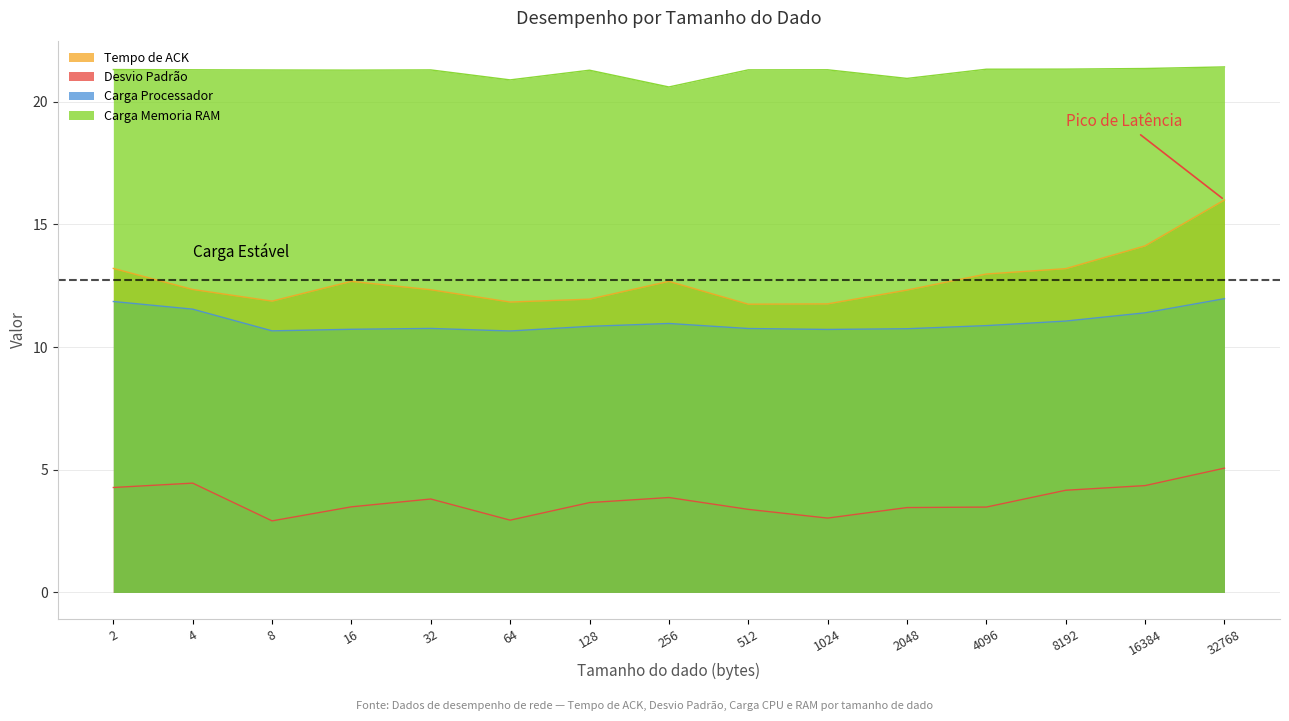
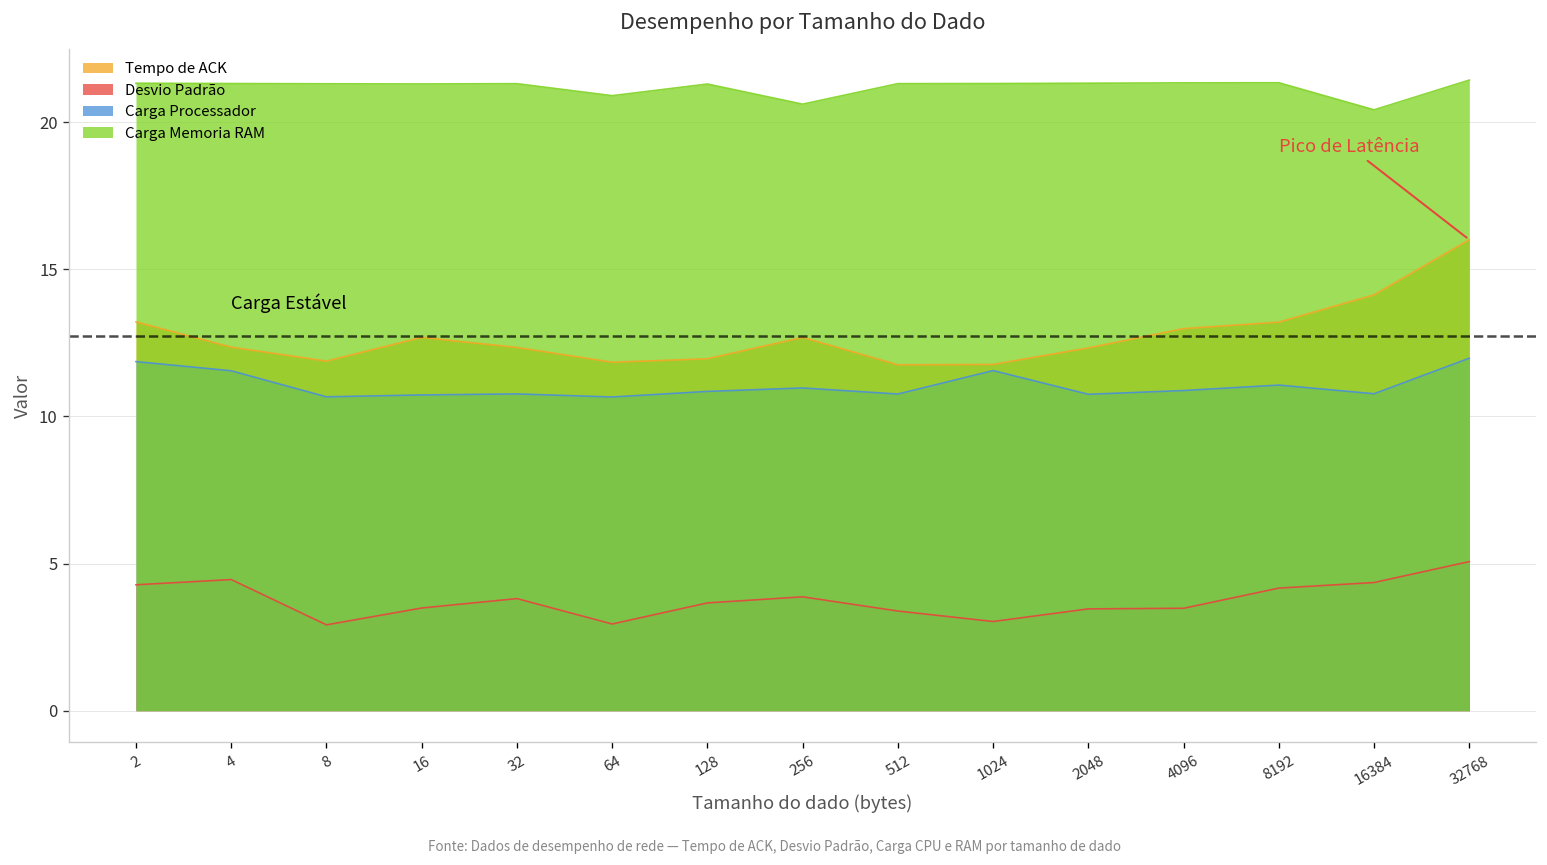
  {
    "Tempo de ACK": {
      "2": 13.2,
      "4": 12.3,
      "8": 11.9,
      "16": 12.7,
      "32": 12.3,
      "64": 11.8,
      "128": 12.0,
      "256": 12.7,
      "512": 11.7,
      "1024": 11.8,
      "2048": 12.3,
      "4096": 13.0,
      "8192": 13.2,
      "16384": 14.1,
      "32768": 16.0
    },
    "Desvio Padrão": {
      "2": 4.3,
      "4": 4.5,
      "8": 2.9,
      "16": 3.5,
      "32": 3.8,
      "64": 2.9,
      "128": 3.7,
      "256": 3.9,
      "512": 3.4,
      "1024": 3.0,
      "2048": 3.5,
      "4096": 3.5,
      "8192": 4.2,
      "16384": 4.4,
      "32768": 5.1
    },
    "Carga Processador": {
      "2": 11.9,
      "4": 11.5,
      "8": 10.7,
      "16": 10.7,
      "32": 10.8,
      "64": 10.7,
      "128": 10.8,
      "256": 11.0,
      "512": 10.8,
-     "1024": 10.7,
+     "1024": 11.6,
      "2048": 10.7,
      "4096": 10.9,
      "8192": 11.1,
-     "16384": 11.4,
+     "16384": 10.8,
      "32768": 12.0
    },
    "Carga Memoria RAM": {
      "2": 21.3,
      "4": 21.3,
      "8": 21.3,
      "16": 21.3,
      "32": 21.3,
      "64": 20.9,
      "128": 21.3,
      "256": 20.6,
      "512": 21.3,
      "1024": 21.3,
-     "2048": 21.0,
+     "2048": 21.3,
      "4096": 21.3,
      "8192": 21.3,
-     "16384": 21.4,
+     "16384": 20.4,
      "32768": 21.4
    }
  }
